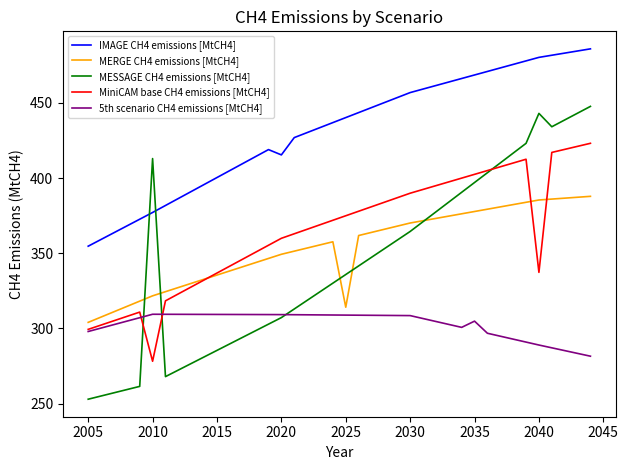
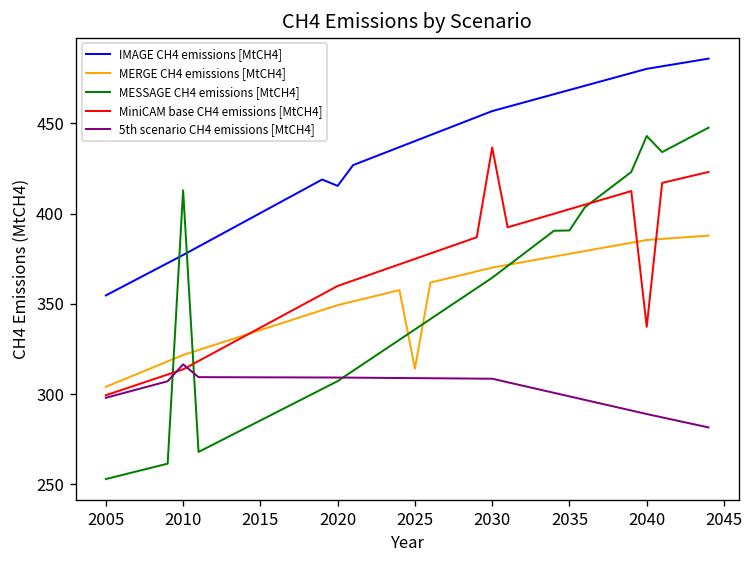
  {
    "IMAGE CH4 emissions [MtCH4]": {
      "2005": 355,
      "2010": 377,
      "2015": 400,
      "2020": 415,
      "2025": 440,
      "2030": 457,
      "2035": 469,
      "2040": 480
    },
    "MERGE CH4 emissions [MtCH4]": {
      "2005": 304,
      "2010": 322,
      "2020": 349,
      "2025": 314,
      "2030": 370,
      "2035": 378,
      "2040": 385
    },
    "MESSAGE CH4 emissions [MtCH4]": {
      "2005": 253,
      "2010": 413,
      "2015": 285,
      "2020": 307,
      "2025": 336,
      "2030": 364,
-     "2035": 397,
+     "2035": 391,
      "2040": 443
    },
    "MiniCAM base CH4 emissions [MtCH4]": {
-     "2010": 278,
+     "2010": 314,
      "2020": 360,
      "2025": 375,
-     "2030": 390,
+     "2030": 437,
      "2035": 402,
      "2040": 337
    },
    "5th scenario CH4 emissions [MtCH4]": {
-     "2010": 309,
+     "2010": 317,
      "2015": 309,
      "2020": 309,
      "2025": 309,
      "2030": 309,
-     "2035": 305,
+     "2035": 299,
      "2040": 289
    }
  }
